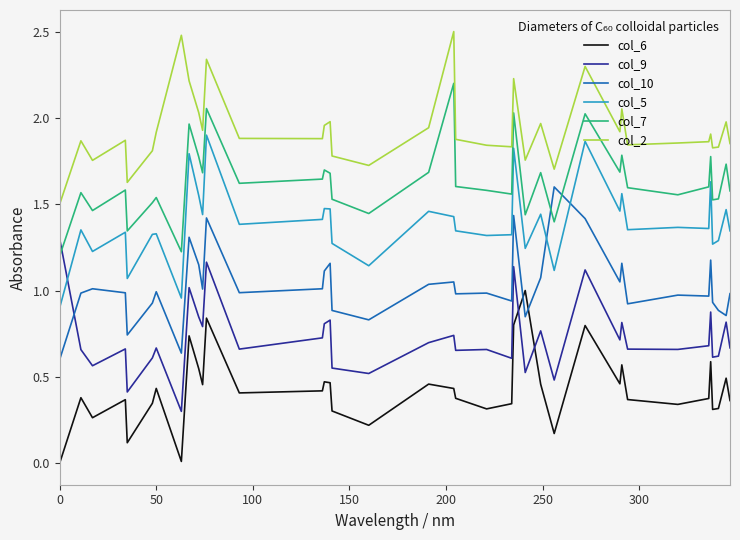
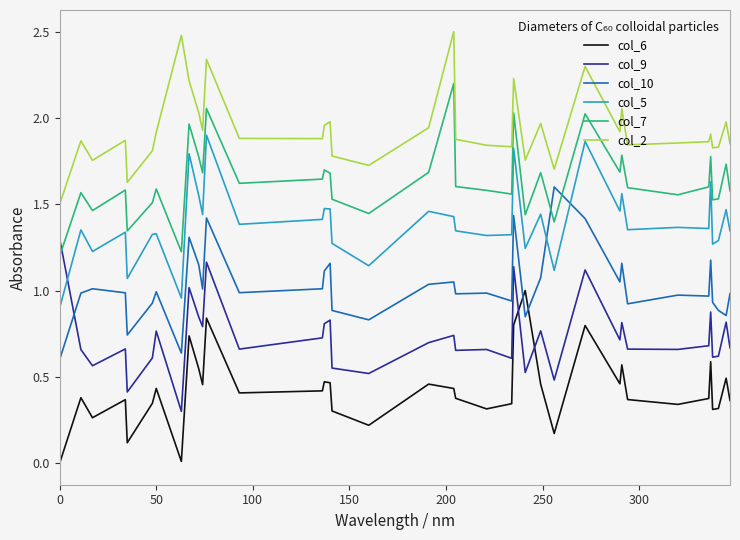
  {
    "col_6": {
      "0": 0.00,
      "50": 0.43
    },
    "col_9": {
      "0": 1.30,
-     "50": 0.67
+     "50": 0.77
    },
    "col_7": {
      "0": 1.20,
-     "50": 1.54
+     "50": 1.59
    },
    "col_2": {
      "0": 1.50,
      "50": 1.92
    }
  }
